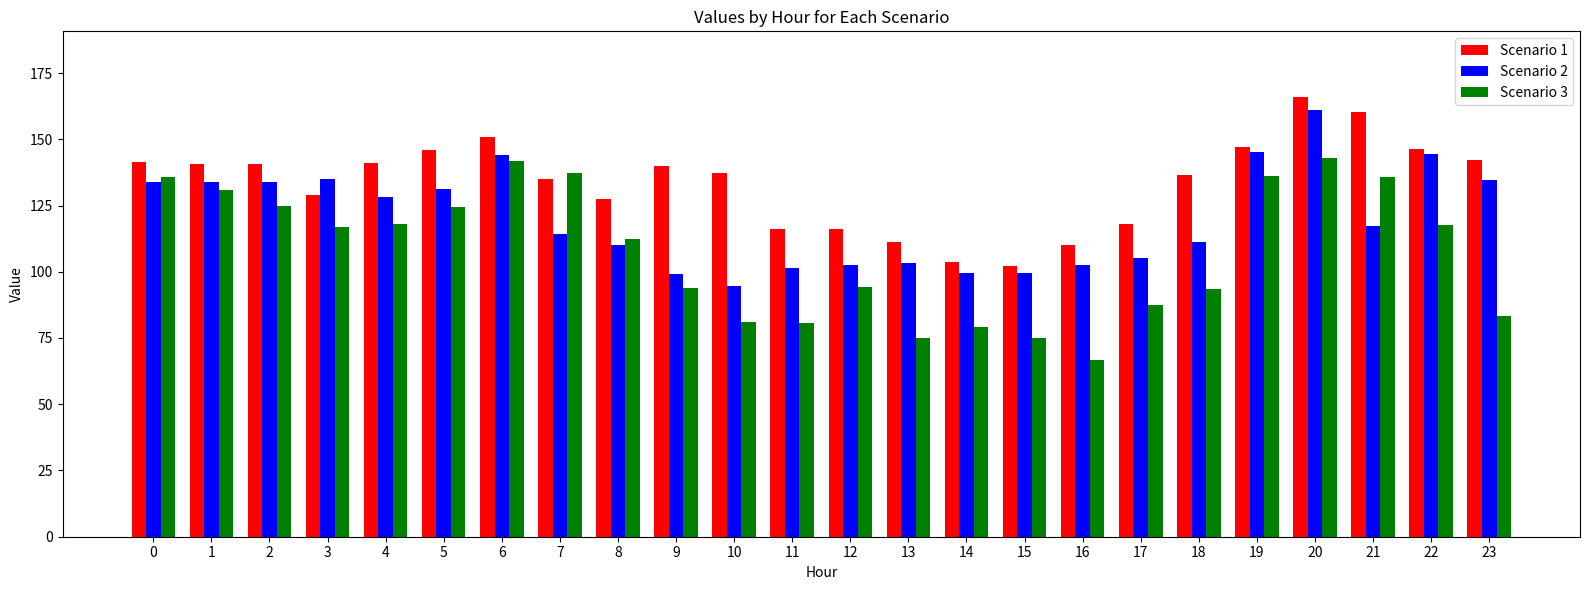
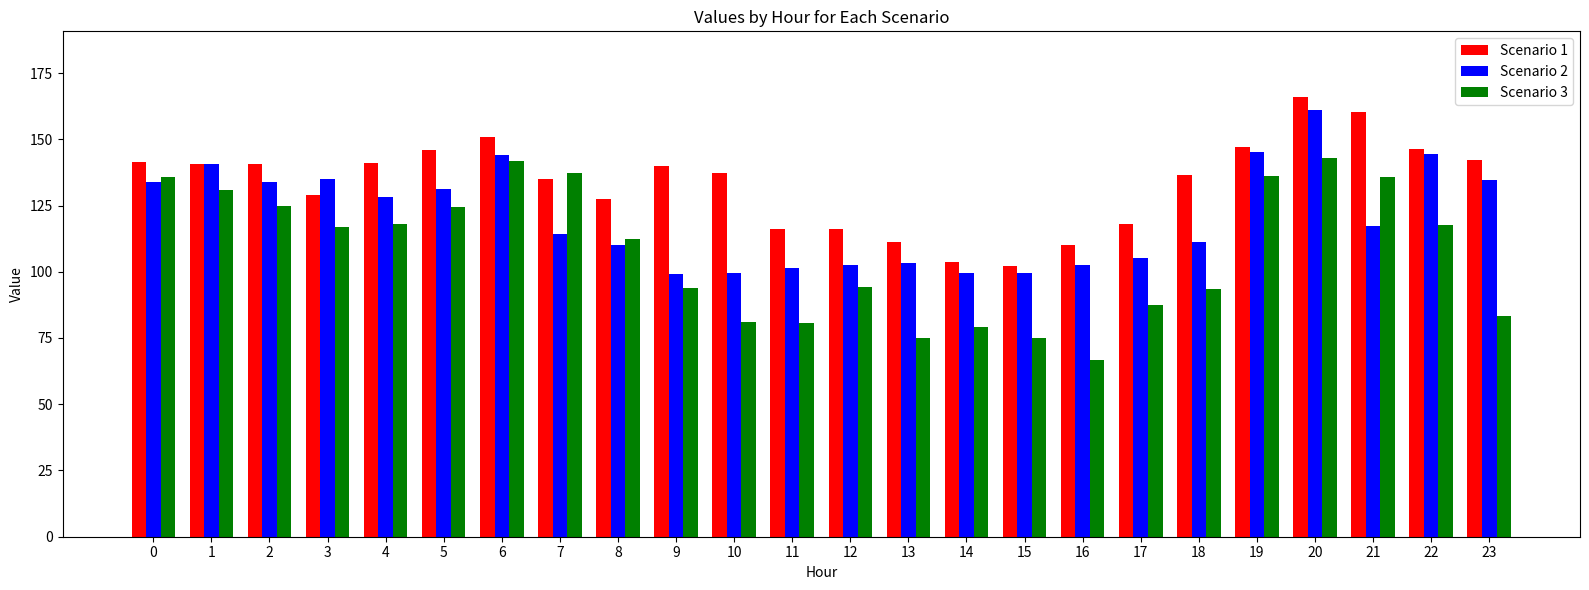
  {
    "Scenario 1": {
      "0": 141,
      "1": 141,
      "2": 141,
      "3": 129,
      "4": 141,
      "5": 146,
      "6": 151,
      "7": 135,
      "8": 127,
      "9": 140,
      "10": 137,
      "11": 116,
      "12": 116,
      "13": 111,
      "14": 104,
      "15": 102,
      "16": 110,
      "17": 118,
      "18": 137,
      "19": 147,
      "20": 166,
      "21": 160,
      "22": 146,
      "23": 142
    },
    "Scenario 2": {
      "0": 134,
-     "1": 134,
+     "1": 141,
      "2": 134,
      "3": 135,
      "4": 128,
      "5": 131,
      "6": 144,
      "7": 114,
      "8": 110,
      "9": 99,
-     "10": 95,
+     "10": 100,
      "11": 101,
      "12": 103,
      "13": 103,
      "14": 100,
      "15": 100,
      "16": 103,
      "17": 105,
      "18": 111,
      "19": 145,
      "20": 161,
      "21": 117,
      "22": 145,
      "23": 135
    },
    "Scenario 3": {
      "0": 136,
      "1": 131,
      "2": 125,
      "3": 117,
      "4": 118,
      "5": 124,
      "6": 142,
      "7": 137,
      "8": 113,
      "9": 94,
      "10": 81,
      "11": 81,
      "12": 94,
      "13": 75,
      "14": 79,
      "15": 75,
      "16": 67,
      "17": 88,
      "18": 93,
      "19": 136,
      "20": 143,
      "21": 136,
      "22": 118,
      "23": 83
    }
  }
